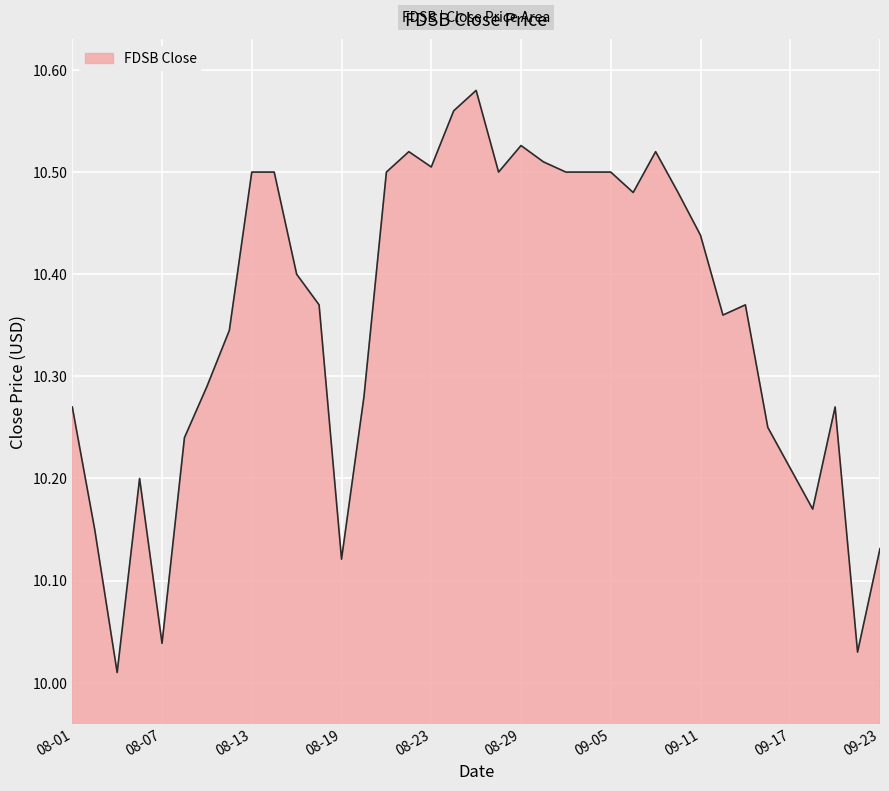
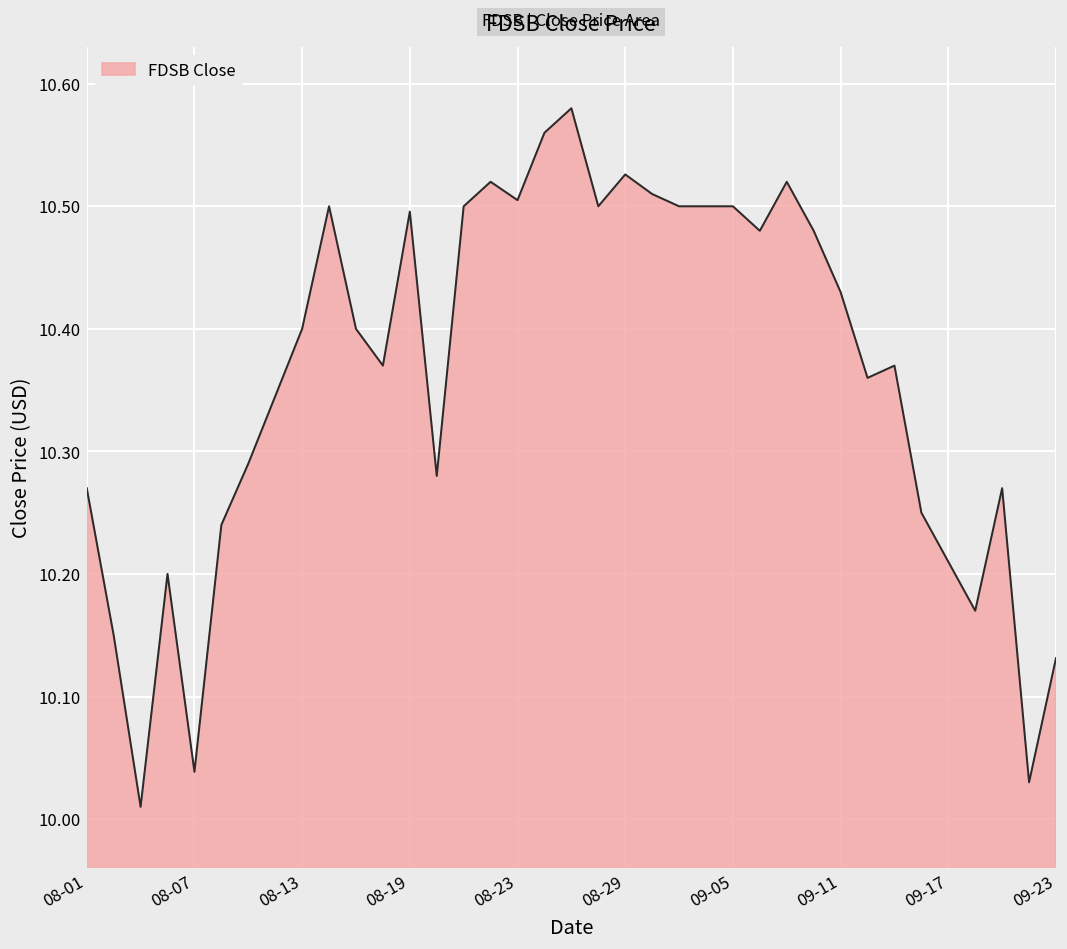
  {
    "08-01": 10.270,
    "08-07": 10.039,
-   "08-13": 10.5,
-   "08-19": 10.121,
+   "08-13": 10.4,
+   "08-19": 10.496,
    "08-23": 10.505,
    "08-29": 10.526,
    "09-05": 10.500,
-   "09-11": 10.438,
+   "09-11": 10.430,
    "09-17": 10.210,
    "09-23": 10.131
  }
